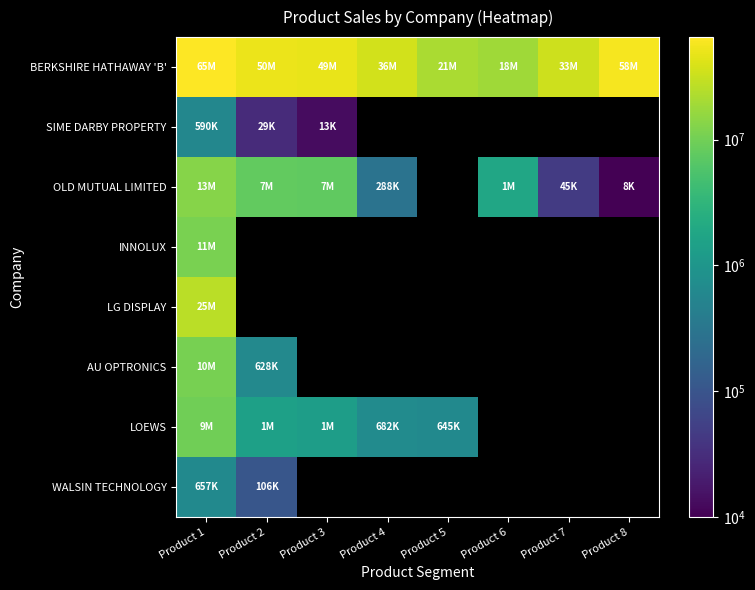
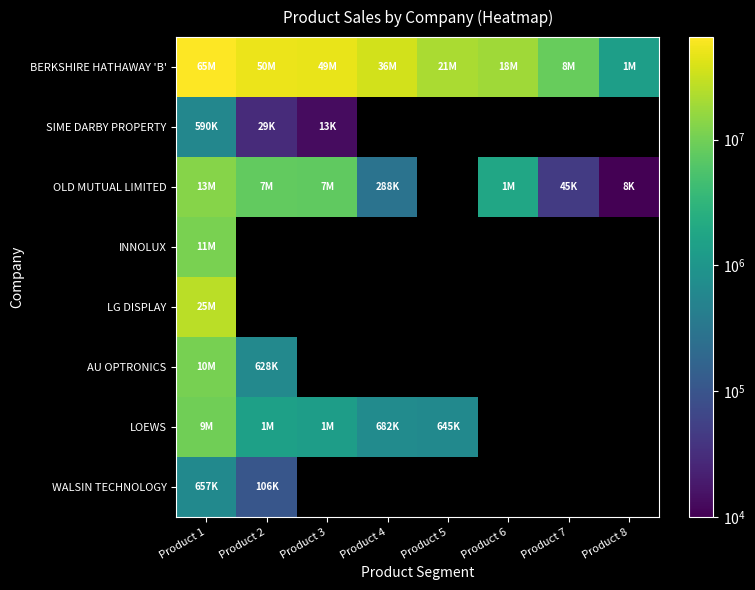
  {
    "BERKSHIRE HATHAWAY 'B'": {
      "Product 1": "65M",
      "Product 2": "50M",
      "Product 3": "49M",
      "Product 4": "36M",
      "Product 5": "21M",
      "Product 6": "18M",
-     "Product 7": "33M",
-     "Product 8": "58M"
+     "Product 7": "8M",
+     "Product 8": "1M"
    },
    "SIME DARBY PROPERTY": {
      "Product 1": "590K",
      "Product 2": "29K",
      "Product 3": "13K"
    },
    "OLD MUTUAL LIMITED": {
      "Product 1": "13M",
      "Product 2": "7M",
      "Product 3": "7M",
      "Product 4": "288K",
      "Product 6": "1M",
      "Product 7": "45K",
      "Product 8": "8K"
    },
    "INNOLUX": {
      "Product 1": "11M"
    },
    "LG DISPLAY": {
      "Product 1": "25M"
    },
    "AU OPTRONICS": {
      "Product 1": "10M",
      "Product 2": "628K"
    },
    "LOEWS": {
      "Product 1": "9M",
      "Product 2": "1M",
      "Product 3": "1M",
      "Product 4": "682K",
      "Product 5": "645K"
    },
    "WALSIN TECHNOLOGY": {
      "Product 1": "657K",
      "Product 2": "106K"
    }
  }
